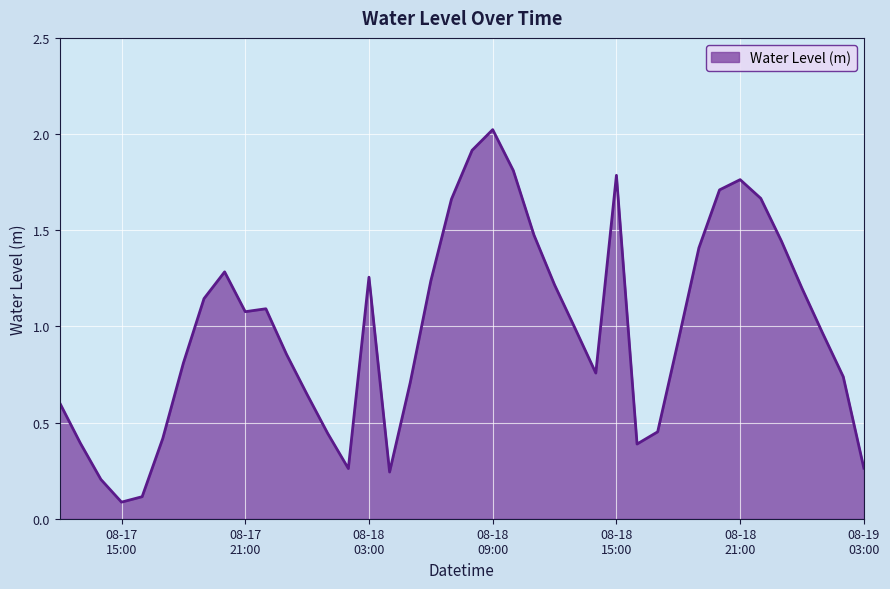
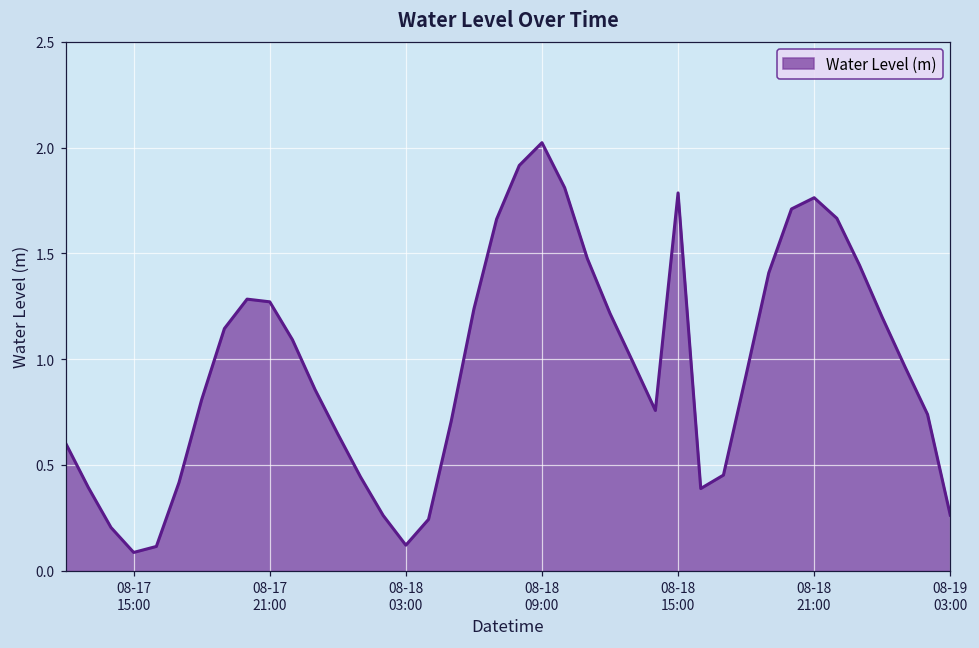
  {
    "08-17 15:00": 0.09,
-   "08-17 21:00": 1.08,
-   "08-18 03:00": 1.26,
+   "08-17 21:00": 1.27,
+   "08-18 03:00": 0.12,
    "08-18 09:00": 2.02,
    "08-18 15:00": 1.79,
    "08-18 21:00": 1.76,
    "08-19 03:00": 0.26
  }
